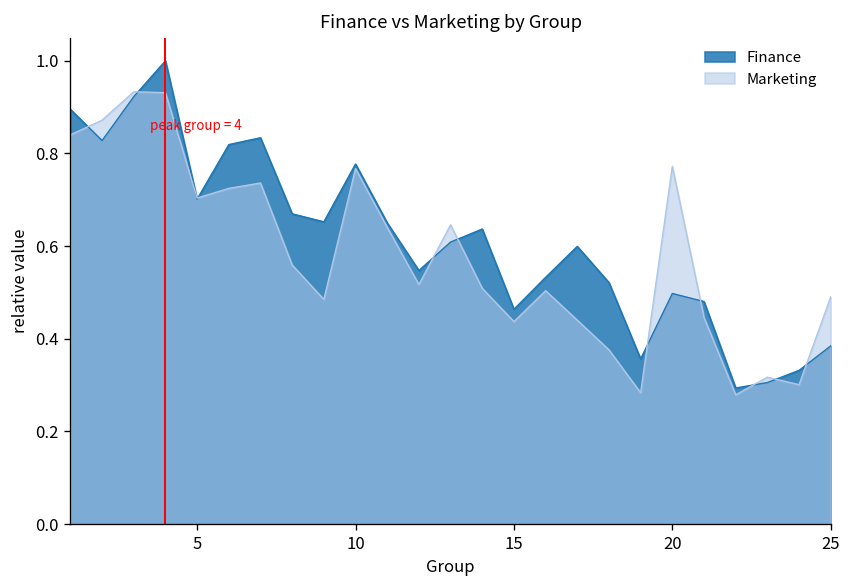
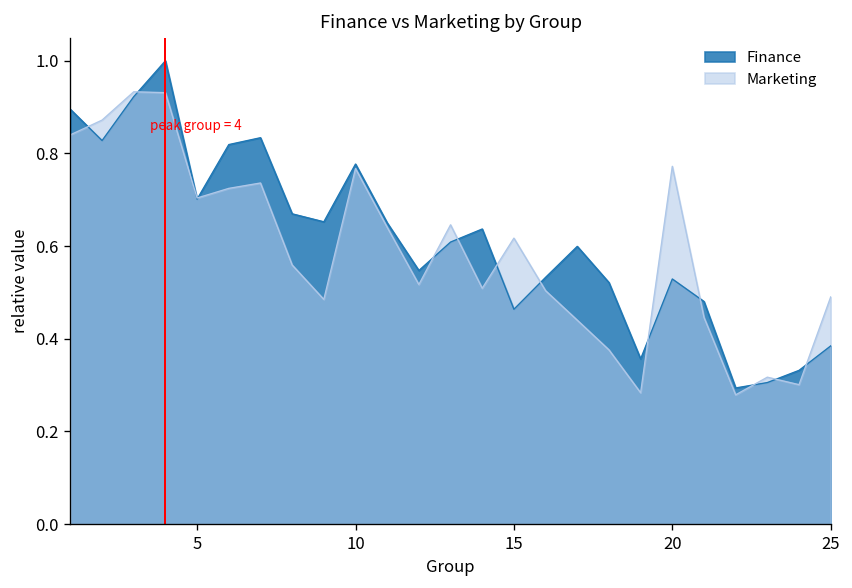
  {
    "Finance": {
      "10": 0.78,
      "15": 0.46,
-     "20": 0.50,
+     "20": 0.53,
      "25": 0.38
    },
    "Marketing": {
      "10": 0.77,
-     "15": 0.44,
+     "15": 0.62,
      "20": 0.77,
      "25": 0.49
    }
  }
